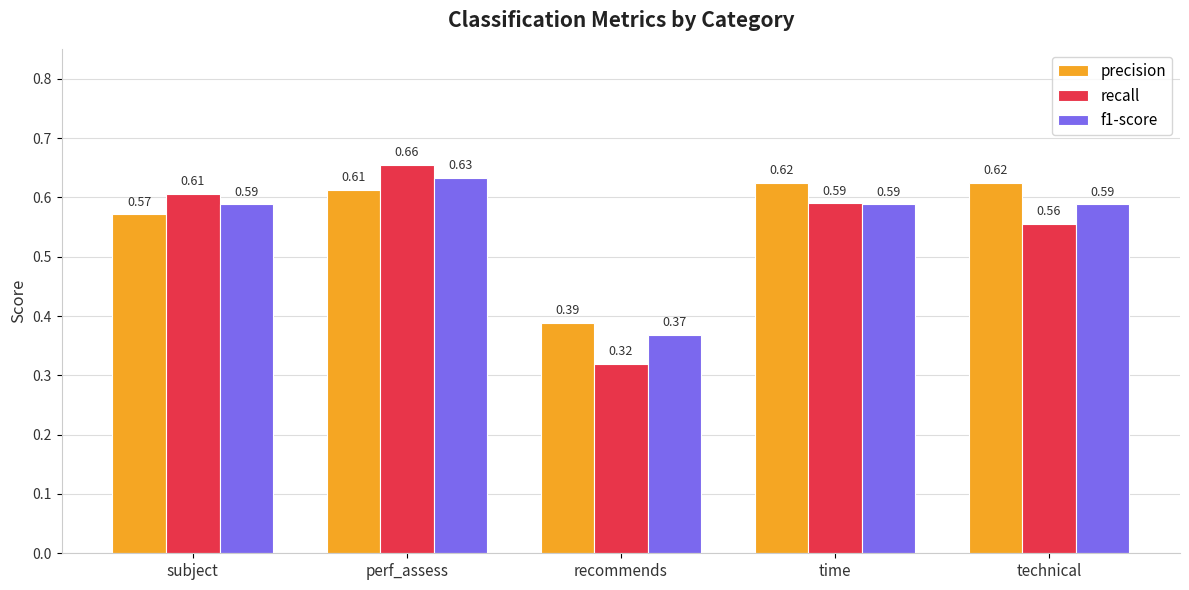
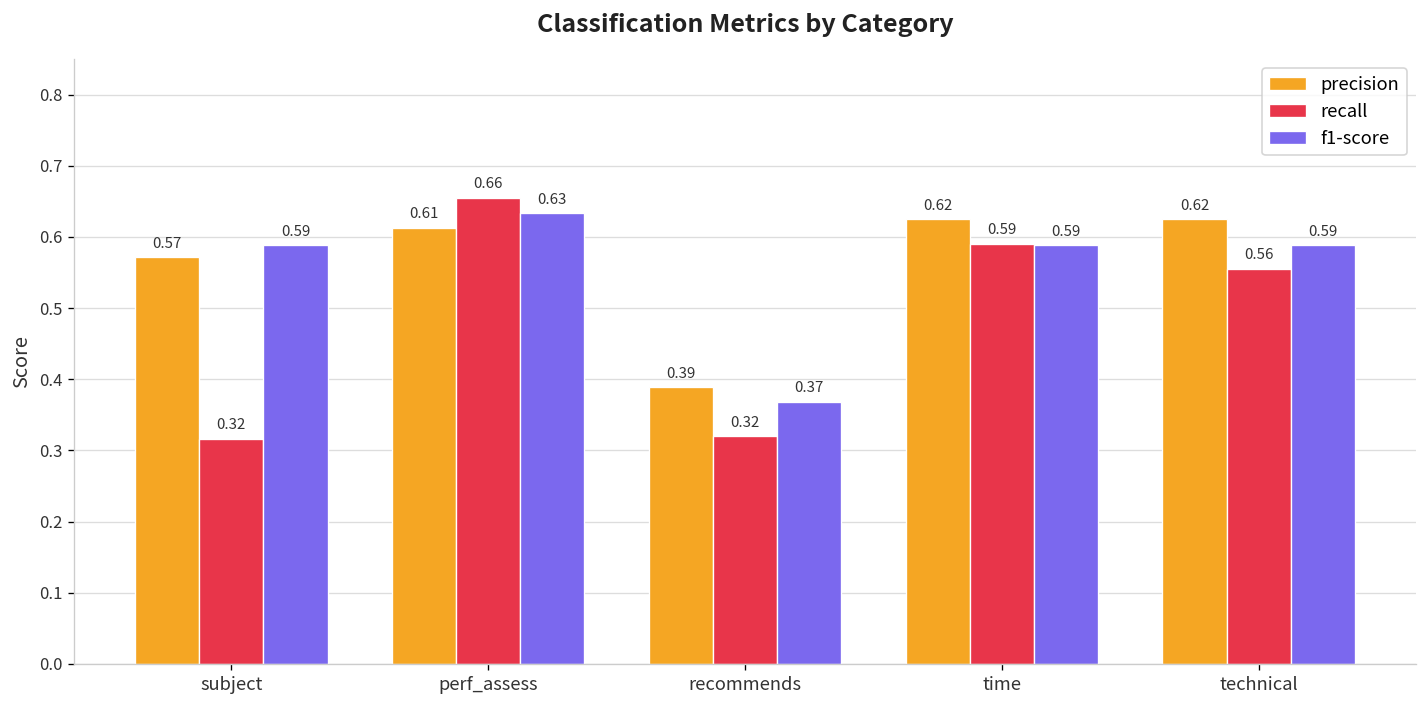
  {
    "precision": {
      "subject": 0.57,
      "perf_assess": 0.61,
      "recommends": 0.39,
      "time": 0.62,
      "technical": 0.62
    },
    "recall": {
-     "subject": 0.61,
+     "subject": 0.32,
      "perf_assess": 0.66,
      "recommends": 0.32,
      "time": 0.59,
      "technical": 0.56
    },
    "f1-score": {
      "subject": 0.59,
      "perf_assess": 0.63,
      "recommends": 0.37,
      "time": 0.59,
      "technical": 0.59
    }
  }
